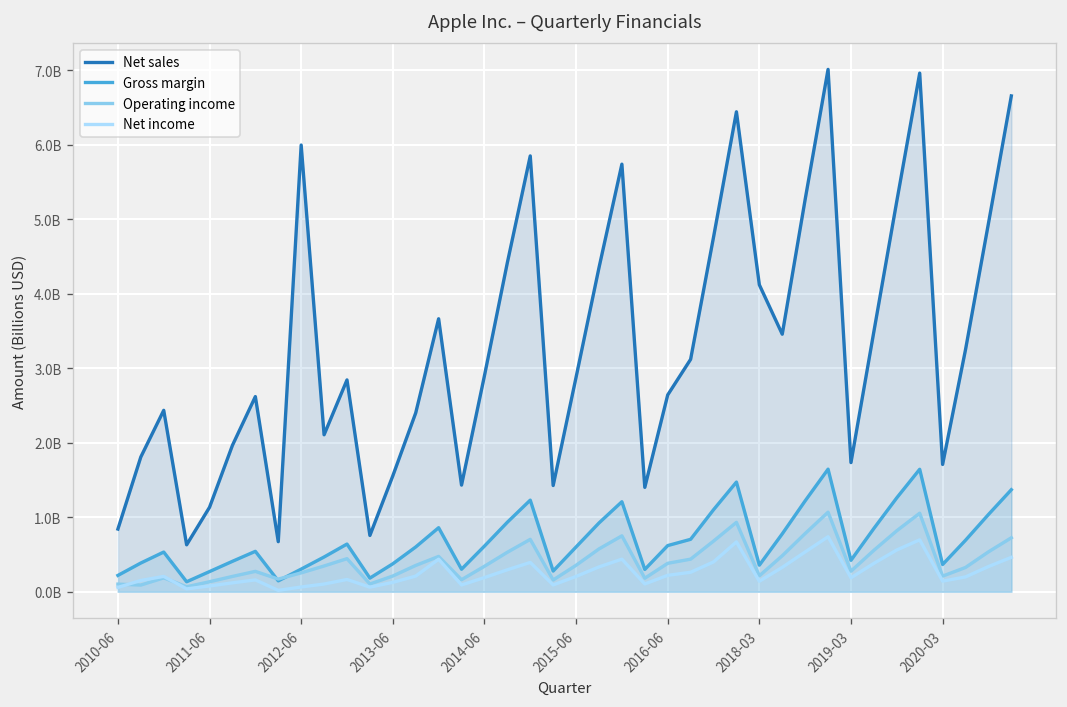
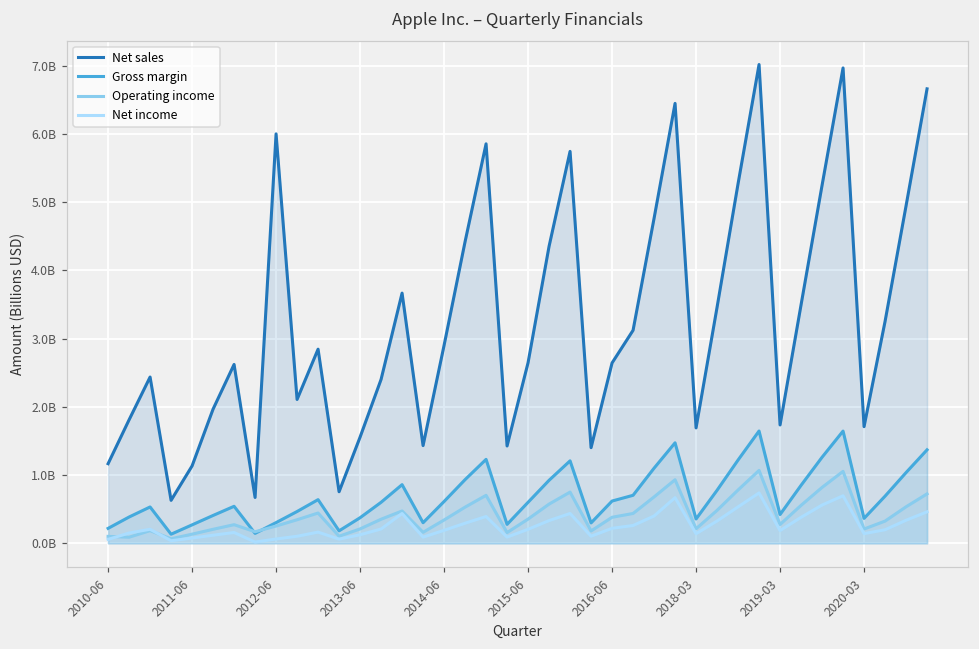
  {
    "Net sales": {
-     "2010-06": 800000000,
+     "2010-06": 1200000000,
      "2011-06": 1100000000,
      "2012-06": 6000000000,
      "2013-06": 1600000000,
      "2014-06": 2900000000,
-     "2015-06": 2900000000,
+     "2015-06": 2600000000,
      "2016-06": 2600000000,
-     "2018-03": 4100000000,
+     "2018-03": 1700000000,
      "2019-03": 1700000000,
      "2020-03": 1700000000
    },
    "Gross margin": {
      "2010-06": 200000000,
      "2011-06": 300000000,
      "2012-06": 300000000,
      "2013-06": 400000000,
      "2014-06": 600000000,
      "2015-06": 600000000,
      "2016-06": 600000000,
      "2018-03": 400000000,
      "2019-03": 400000000,
      "2020-03": 400000000
    }
  }
